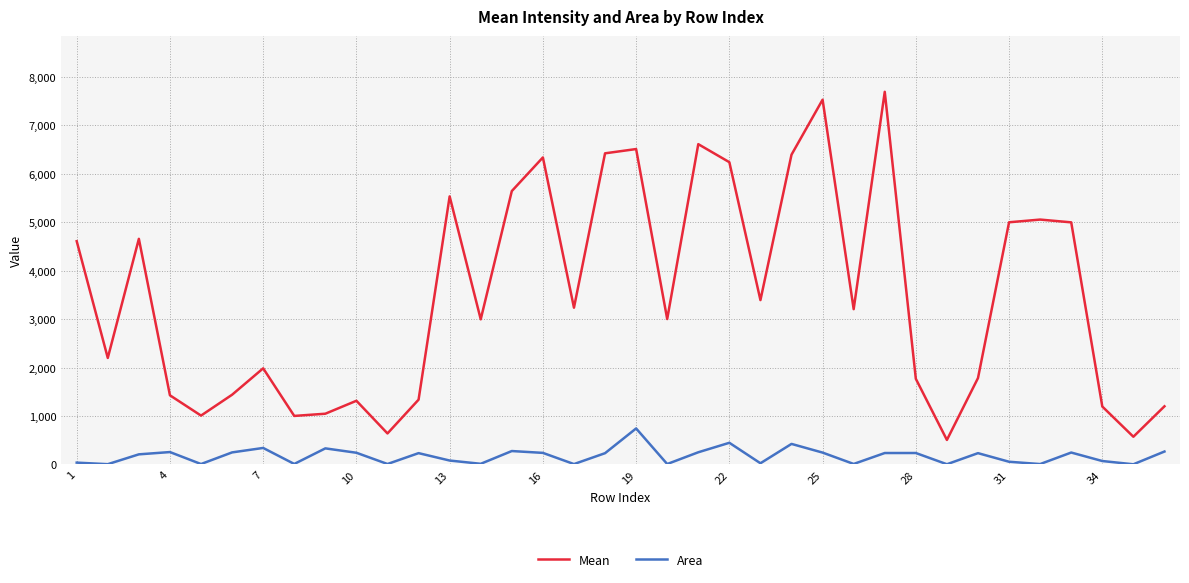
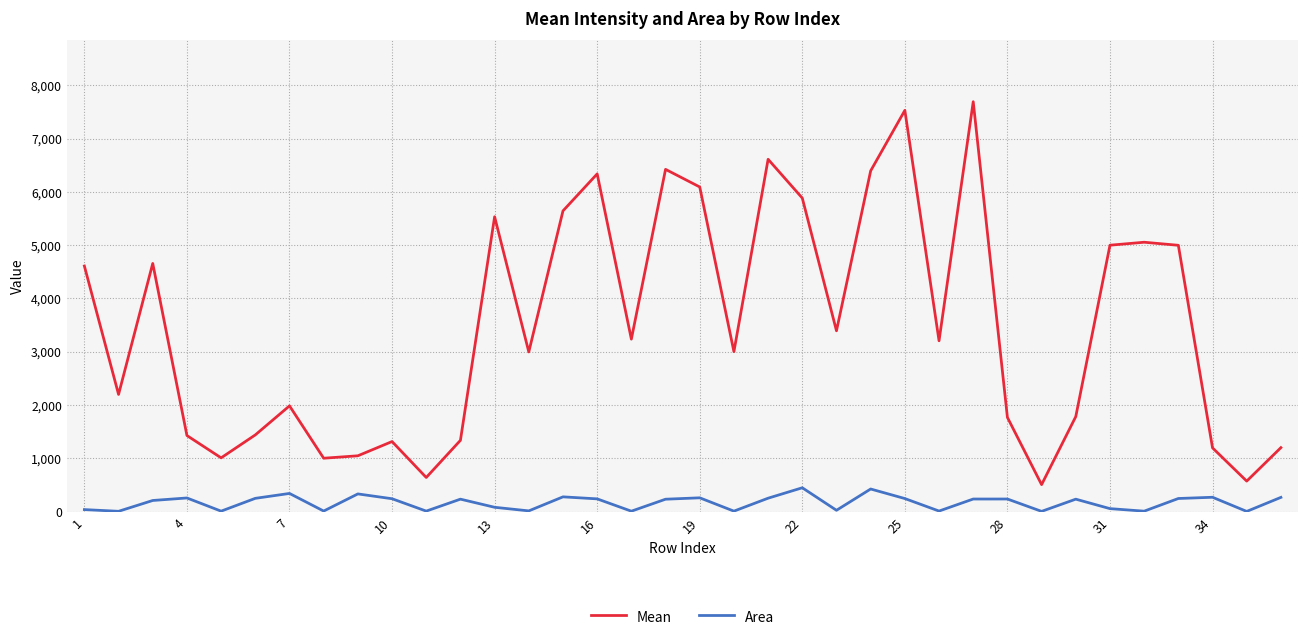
  {
    "Mean": {
      "1": "4,600",
      "4": "1,400",
      "7": "2,000",
      "10": "1,300",
      "13": "5,500",
      "16": "6,300",
-     "19": "6,500",
-     "22": "6,200",
+     "19": "6,100",
+     "22": "5,900",
      "25": "7,500",
      "28": "1,800",
      "31": "5,000",
      "34": "1,200"
    },
    "Area": {
      "1": "0",
      "4": "300",
      "7": "300",
      "10": "200",
      "13": "100",
      "16": "200",
-     "19": "700",
+     "19": "300",
      "22": "400",
      "25": "200",
      "28": "200",
      "31": "100",
-     "34": "100"
+     "34": "300"
    }
  }
